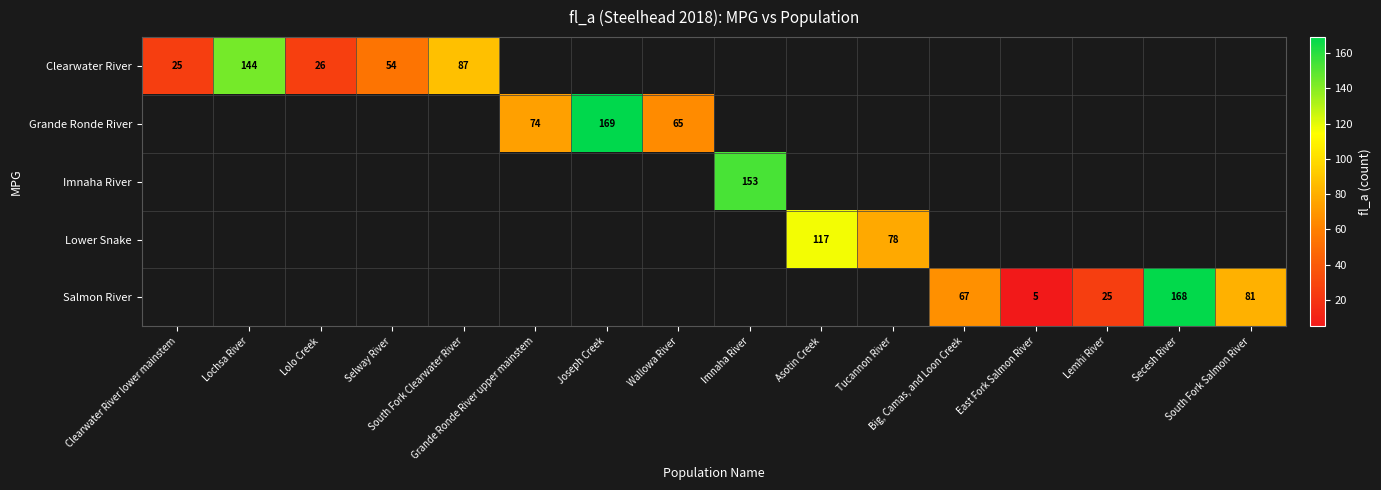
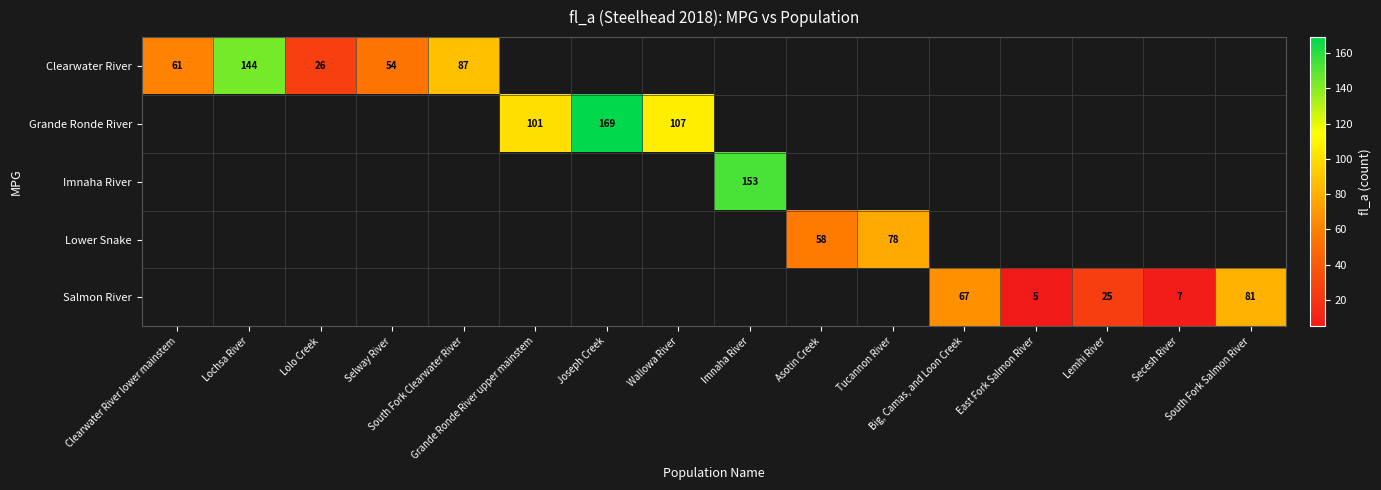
  {
    "Clearwater River": {
-     "Clearwater River lower mainstem": 25,
+     "Clearwater River lower mainstem": 61,
      "Lochsa River": 144,
      "Lolo Creek": 26,
      "Selway River": 54,
      "South Fork Clearwater River": 87
    },
    "Grande Ronde River": {
-     "Grande Ronde River upper mainstem": 74,
+     "Grande Ronde River upper mainstem": 101,
      "Joseph Creek": 169,
-     "Wallowa River": 65
+     "Wallowa River": 107
    },
    "Imnaha River": {
      "Imnaha River": 153
    },
    "Lower Snake": {
-     "Asotin Creek": 117,
+     "Asotin Creek": 58,
      "Tucannon River": 78
    },
    "Salmon River": {
      "Big, Camas, and Loon Creek": 67,
      "East Fork Salmon River": 5,
      "Lemhi River": 25,
-     "Secesh River": 168,
+     "Secesh River": 7,
      "South Fork Salmon River": 81
    }
  }
